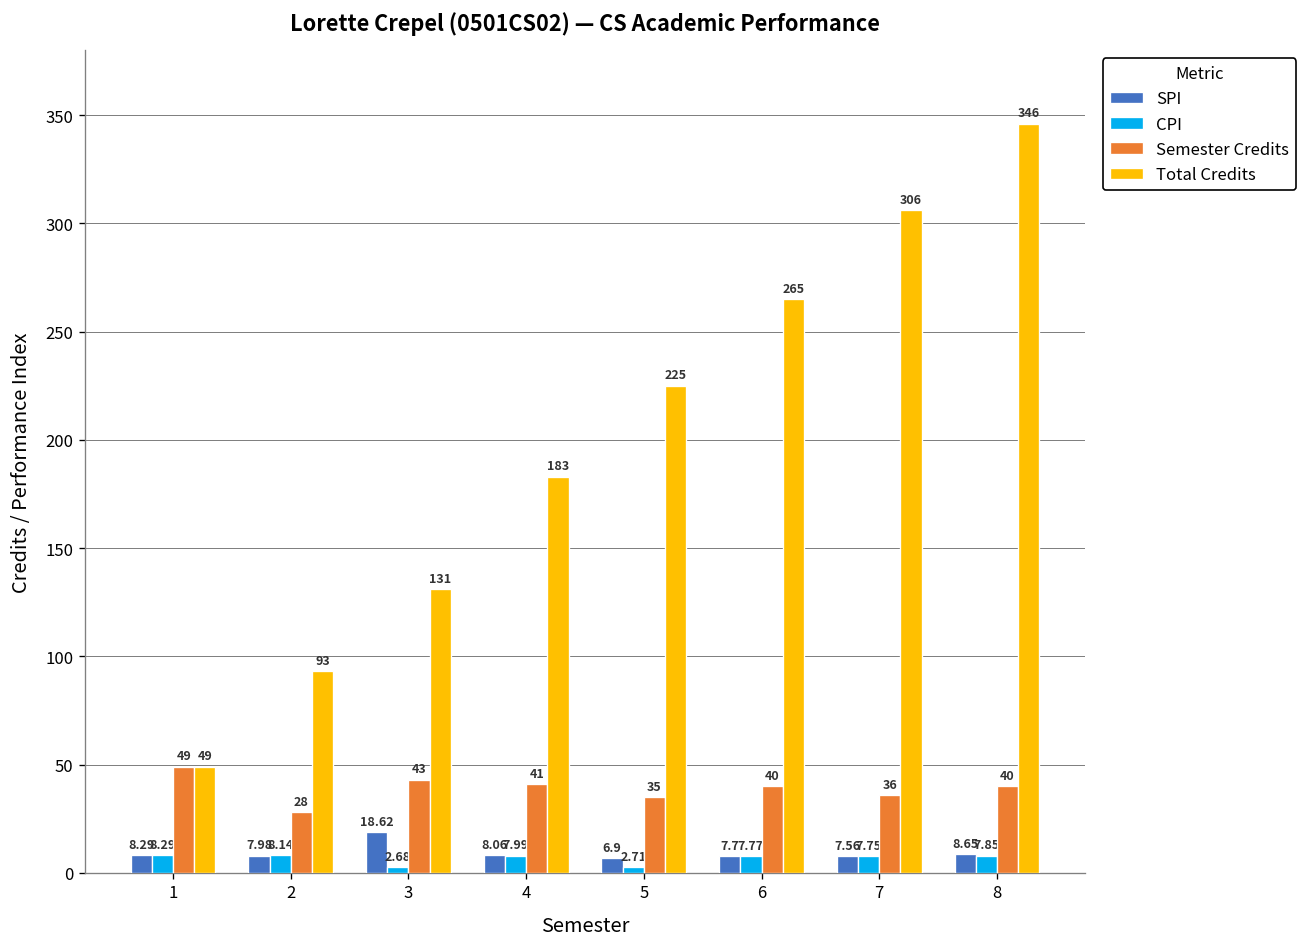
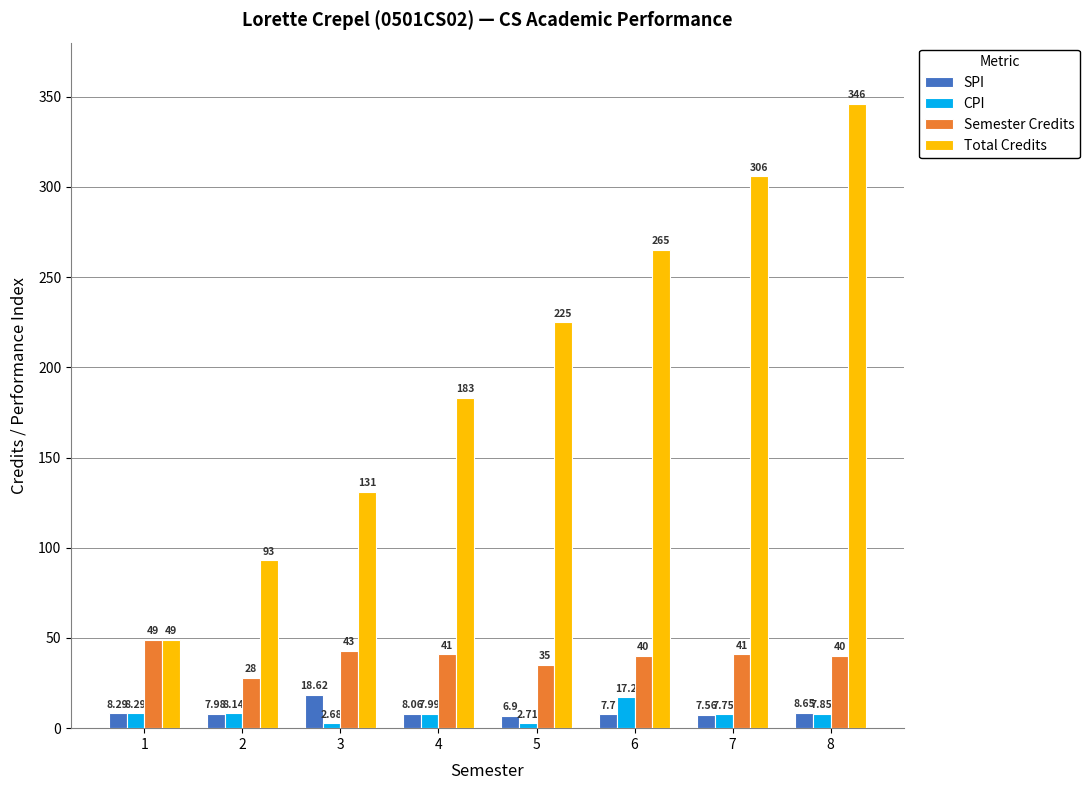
  {
    "SPI": {
      "3": 18.62,
      "5": 6.9,
      "6": 7.7
    },
    "CPI": {
      "3": 2.68,
      "5": 2.71,
-     "6": 7.77
+     "6": 17.2
    },
    "Semester Credits": {
      "1": 49,
      "2": 28,
      "3": 43,
      "4": 41,
      "5": 35,
      "6": 40,
-     "7": 36,
+     "7": 41,
      "8": 40
    },
    "Total Credits": {
      "1": 49,
      "2": 93,
      "3": 131,
      "4": 183,
      "5": 225,
      "6": 265,
      "7": 306,
      "8": 346
    }
  }
